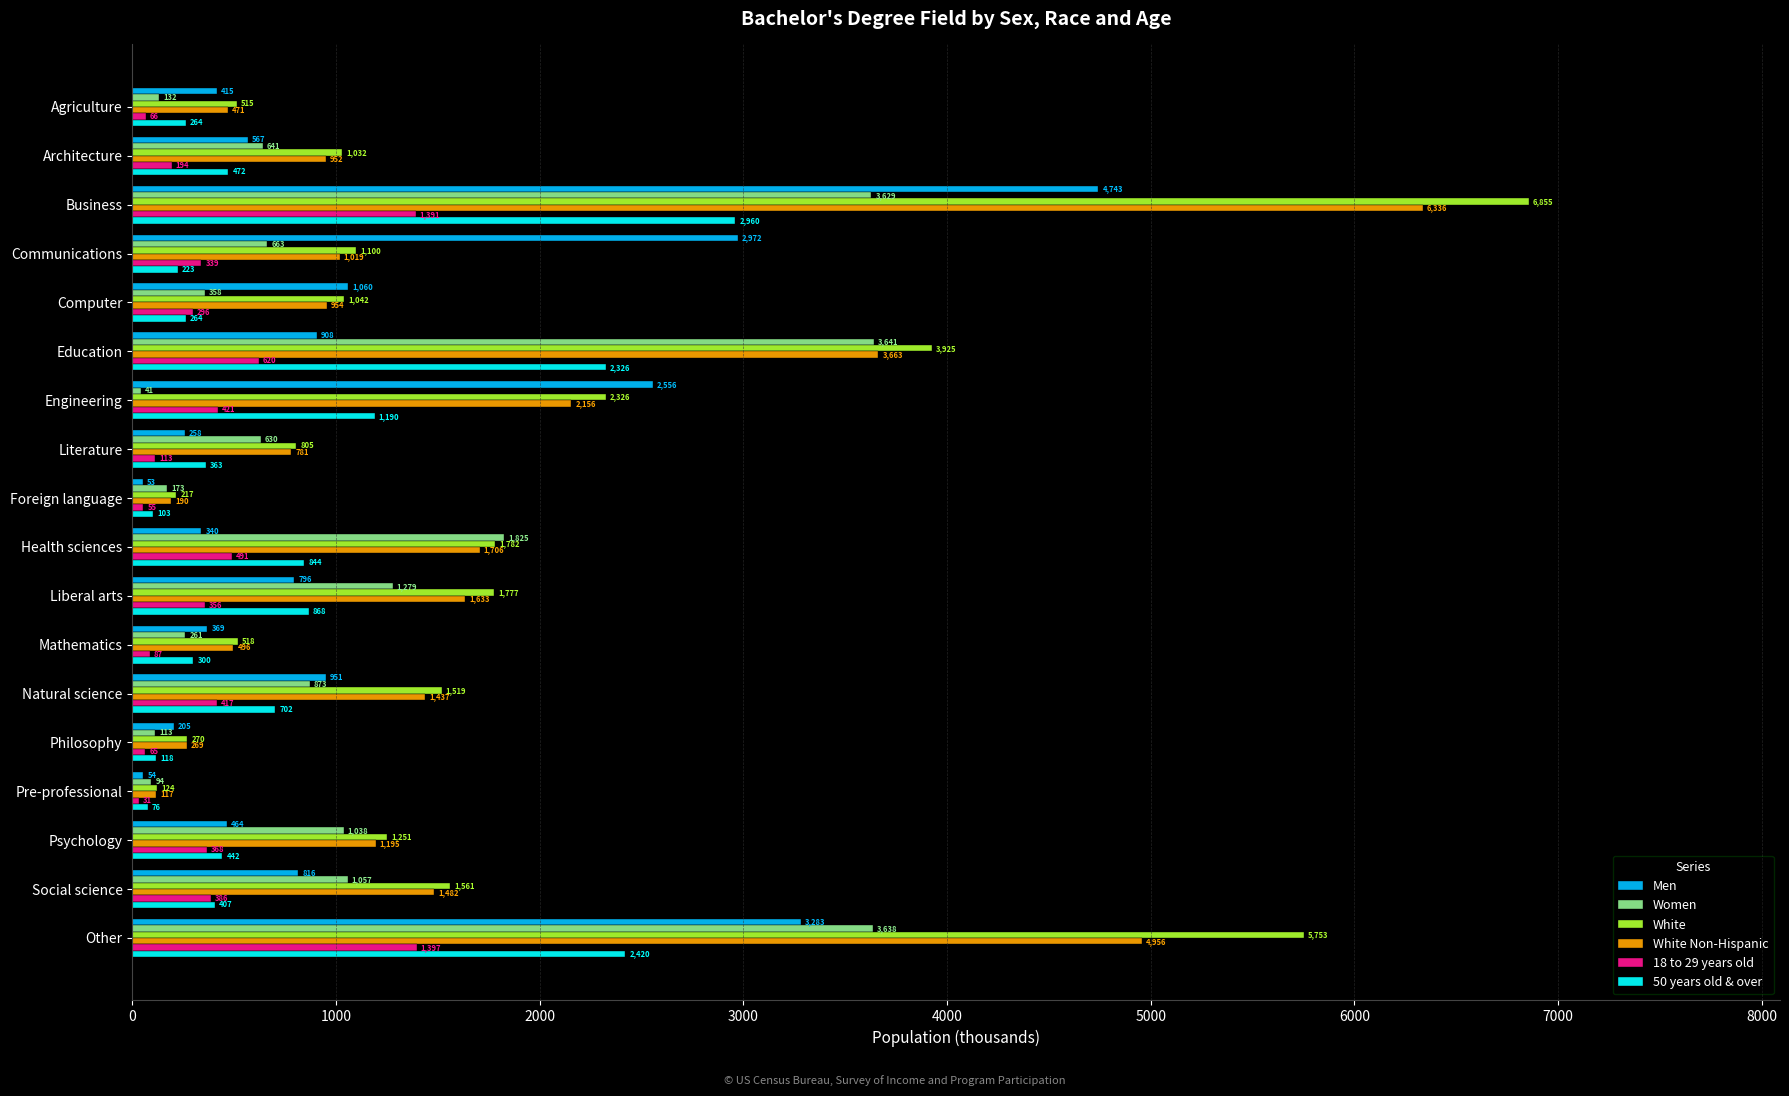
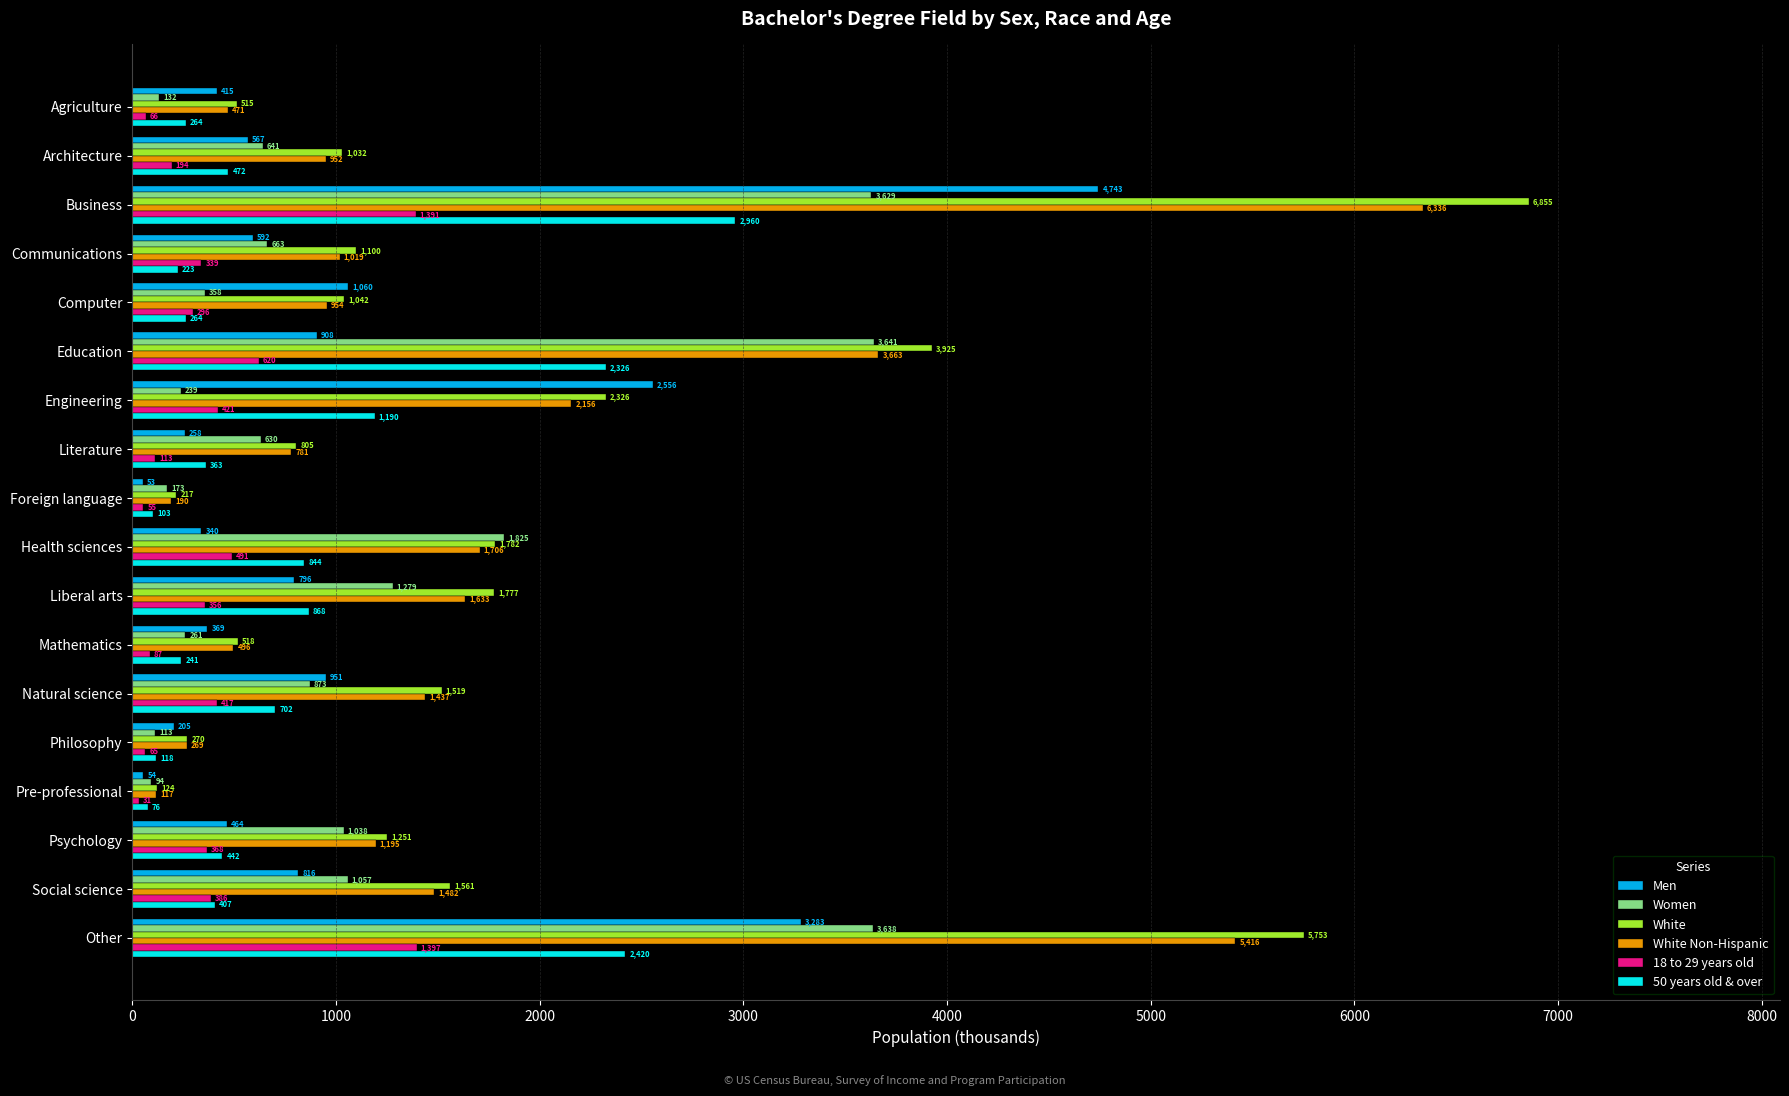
  {
    "Men": {
      "Agriculture": "415",
      "Architecture": "567",
      "Business": "4,743",
-     "Communications": "2,972",
+     "Communications": "592",
      "Computer": "1,060",
      "Education": "908",
      "Engineering": "2,556",
      "Literature": "258",
      "Foreign language": "53",
      "Health sciences": "340",
      "Liberal arts": "796",
      "Mathematics": "369",
      "Natural science": "951",
      "Philosophy": "205",
      "Pre-professional": "54",
      "Psychology": "464",
      "Social science": "816",
      "Other": "3,283"
    },
    "Women": {
      "Agriculture": "132",
      "Architecture": "641",
      "Business": "3,629",
      "Communications": "663",
      "Computer": "358",
      "Education": "3,641",
-     "Engineering": "41",
+     "Engineering": "239",
      "Literature": "630",
      "Foreign language": "173",
      "Liberal arts": "1,279",
      "Mathematics": "261",
      "Natural science": "873",
      "Philosophy": "113",
      "Pre-professional": "94",
      "Psychology": "1,038",
      "Social science": "1,057",
      "Other": "3,638"
    },
    "White": {
      "Agriculture": "515",
      "Architecture": "1,032",
      "Business": "6,855",
      "Communications": "1,100",
      "Computer": "1,042",
      "Education": "3,925",
      "Engineering": "2,326",
      "Liberal arts": "1,777",
      "Natural science": "1,519",
      "Psychology": "1,251",
      "Social science": "1,561",
      "Other": "5,753"
    },
    "White Non-Hispanic": {
      "Agriculture": "471",
      "Architecture": "952",
      "Business": "6,336",
      "Communications": "1,019",
      "Computer": "954",
      "Education": "3,663",
      "Engineering": "2,156",
      "Health sciences": "1,706",
      "Liberal arts": "1,633",
      "Natural science": "1,437",
      "Psychology": "1,195",
      "Social science": "1,482",
-     "Other": "4,956"
+     "Other": "5,416"
    },
    "18 to 29 years old": {
      "Agriculture": "66",
      "Architecture": "194",
      "Business": "1,391",
      "Communications": "339",
      "Computer": "296",
      "Education": "620",
      "Engineering": "421",
      "Literature": "113",
      "Foreign language": "55",
      "Health sciences": "491",
      "Liberal arts": "356",
      "Mathematics": "87",
      "Natural science": "417",
      "Philosophy": "65",
      "Pre-professional": "31",
      "Psychology": "368",
      "Other": "1,397"
    },
    "50 years old & over": {
      "Agriculture": "264",
      "Architecture": "472",
      "Business": "2,960",
      "Communications": "223",
      "Computer": "264",
      "Education": "2,326",
      "Engineering": "1,190",
      "Literature": "363",
      "Foreign language": "103",
      "Health sciences": "844",
      "Liberal arts": "868",
-     "Mathematics": "300",
+     "Mathematics": "241",
      "Natural science": "702",
      "Philosophy": "118",
      "Pre-professional": "76",
      "Psychology": "442",
      "Other": "2,420"
    }
  }
